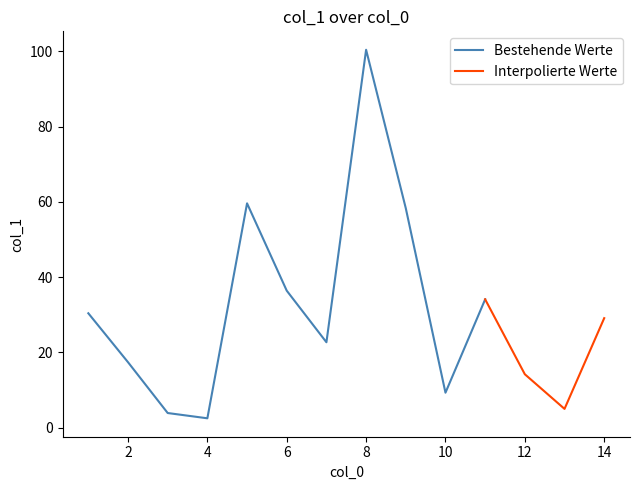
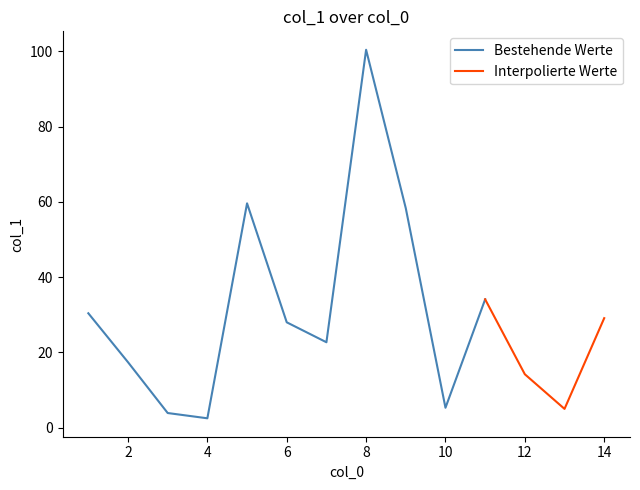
  {
    "Bestehende Werte": {
      "2": 17,
      "4": 3,
-     "6": 36,
+     "6": 28,
      "8": 100,
-     "10": 9
+     "10": 5
    },
    "Interpolierte Werte": {
      "12": 14,
      "14": 29
    }
  }
